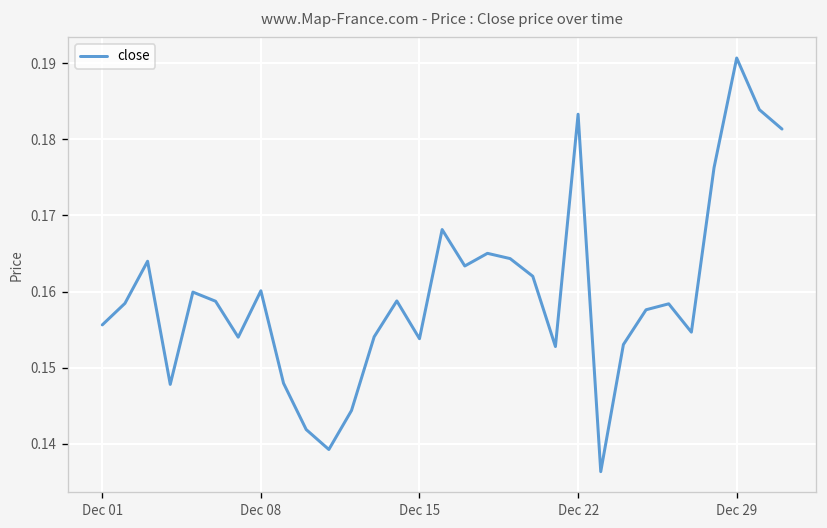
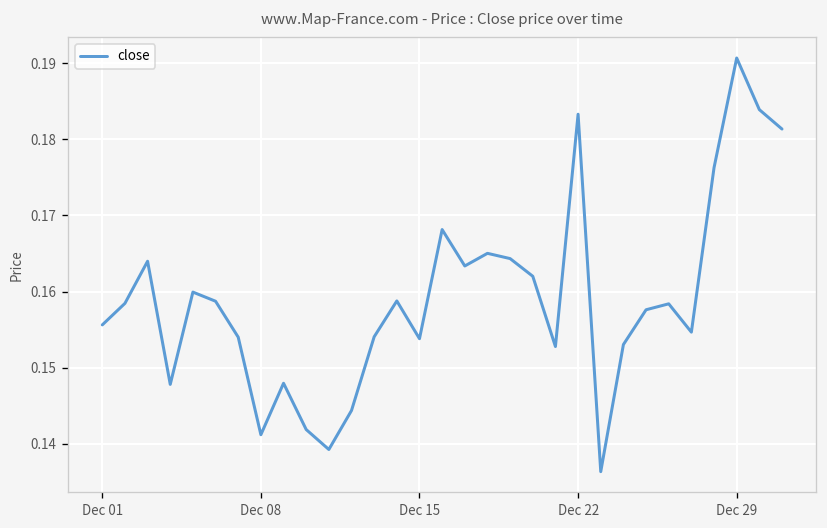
  {
    "Dec 01": 0.156,
-   "Dec 08": 0.160,
+   "Dec 08": 0.141,
    "Dec 15": 0.154,
    "Dec 22": 0.183,
    "Dec 29": 0.191
  }
